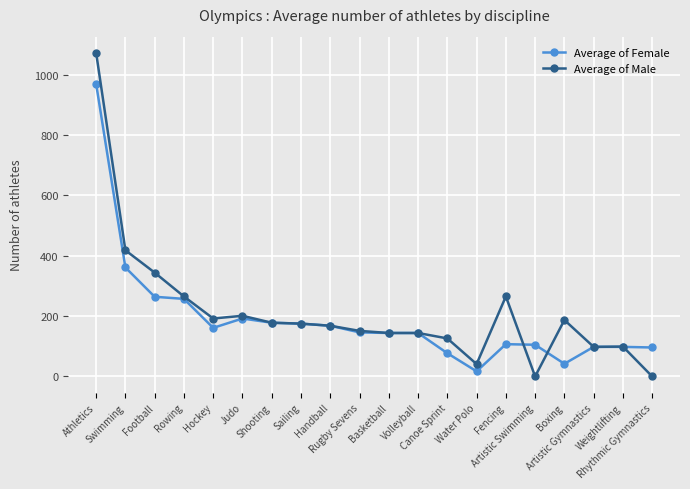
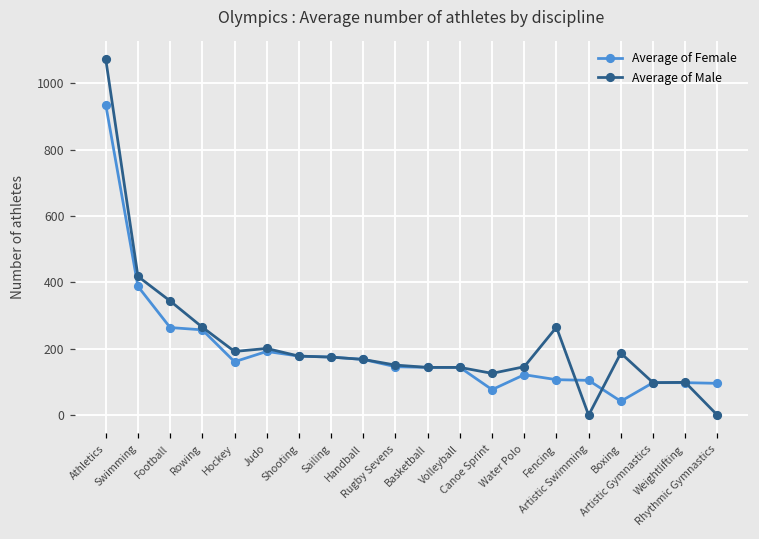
  {
    "Average of Female": {
-     "Athletics": 970,
-     "Swimming": 360,
+     "Athletics": 940,
+     "Swimming": 390,
      "Football": 260,
      "Hockey": 160,
      "Judo": 190,
      "Canoe Sprint": 80,
-     "Water Polo": 20,
+     "Water Polo": 120,
      "Fencing": 110,
      "Artistic Swimming": 110,
      "Boxing": 40,
      "Rhythmic Gymnastics": 100
    },
    "Average of Male": {
      "Athletics": 1070,
      "Swimming": 420,
      "Football": 340,
      "Hockey": 190,
      "Judo": 200,
      "Canoe Sprint": 130,
-     "Water Polo": 40,
+     "Water Polo": 150,
      "Fencing": 270,
      "Artistic Swimming": 0,
      "Boxing": 190,
      "Rhythmic Gymnastics": 0
    }
  }
